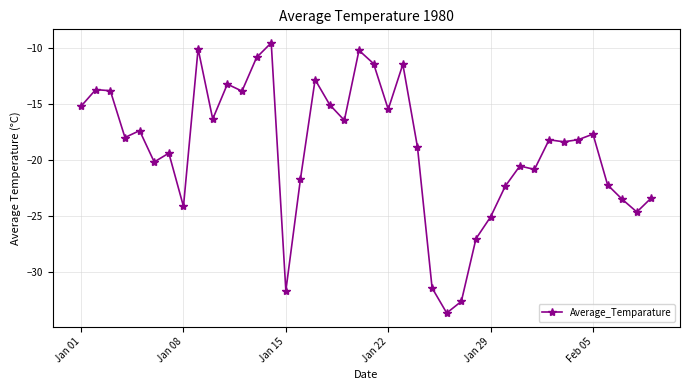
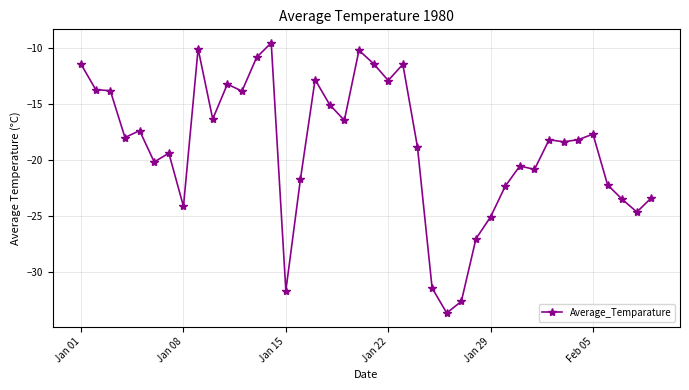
  {
-   "Jan 01": -15.2,
+   "Jan 01": -11.5,
    "Jan 08": -24.1,
    "Jan 15": -31.7,
-   "Jan 22": -15.5,
+   "Jan 22": -12.9,
    "Jan 29": -25.1,
    "Feb 05": -17.7
  }
